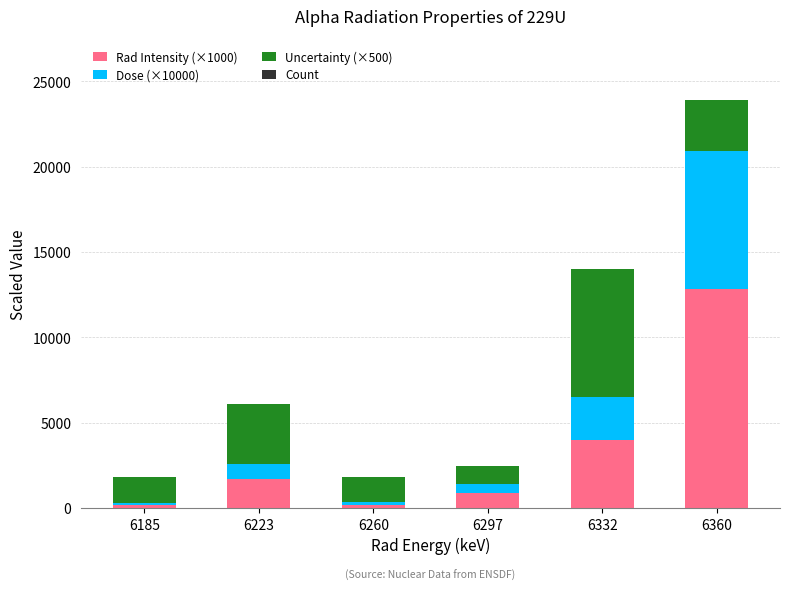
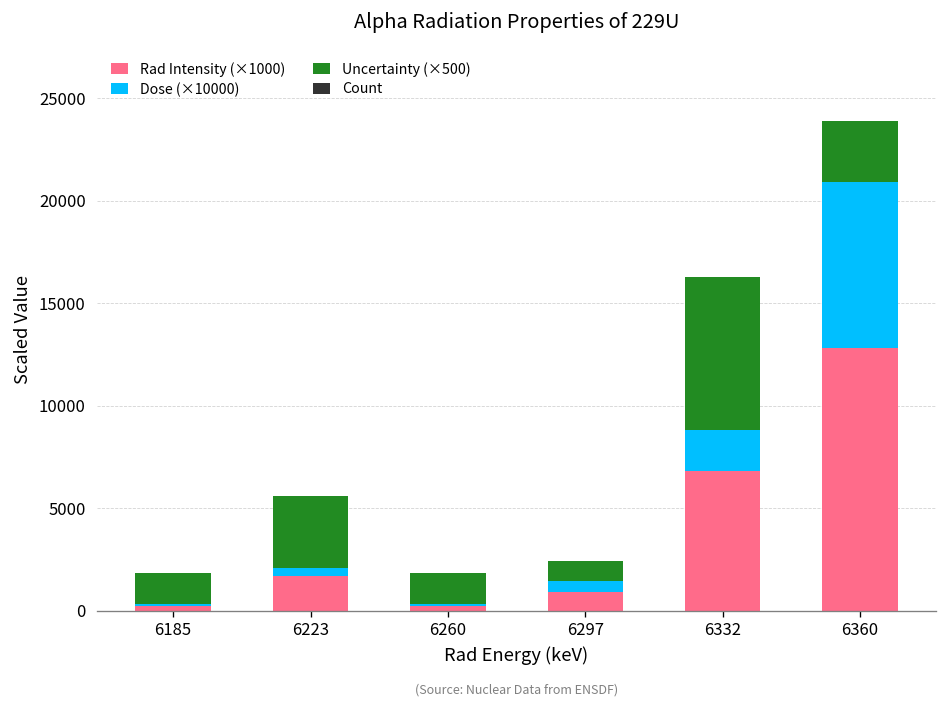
  {
    "Rad Intensity (×1000)": {
      "6185": 200,
      "6223": 1700,
      "6260": 200,
      "6297": 900,
-     "6332": 4000,
+     "6332": 6800,
      "6360": 12800
    },
    "Dose (×10000)": {
-     "6223": 900,
+     "6223": 400,
      "6297": 500,
-     "6332": 2500,
+     "6332": 2000,
      "6360": 8100
    },
    "Count": {
      "6185": 1500,
      "6223": 3500,
      "6260": 1500,
      "6297": 1000,
      "6332": 7500,
      "6360": 3000
    }
  }
